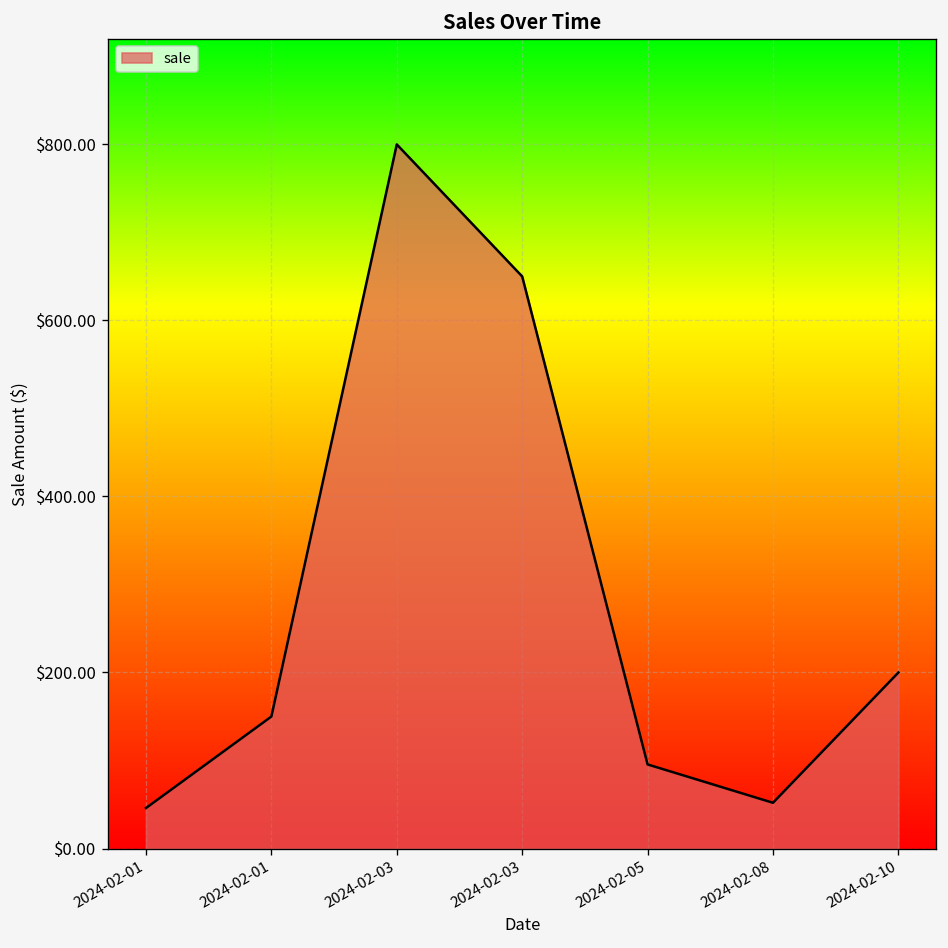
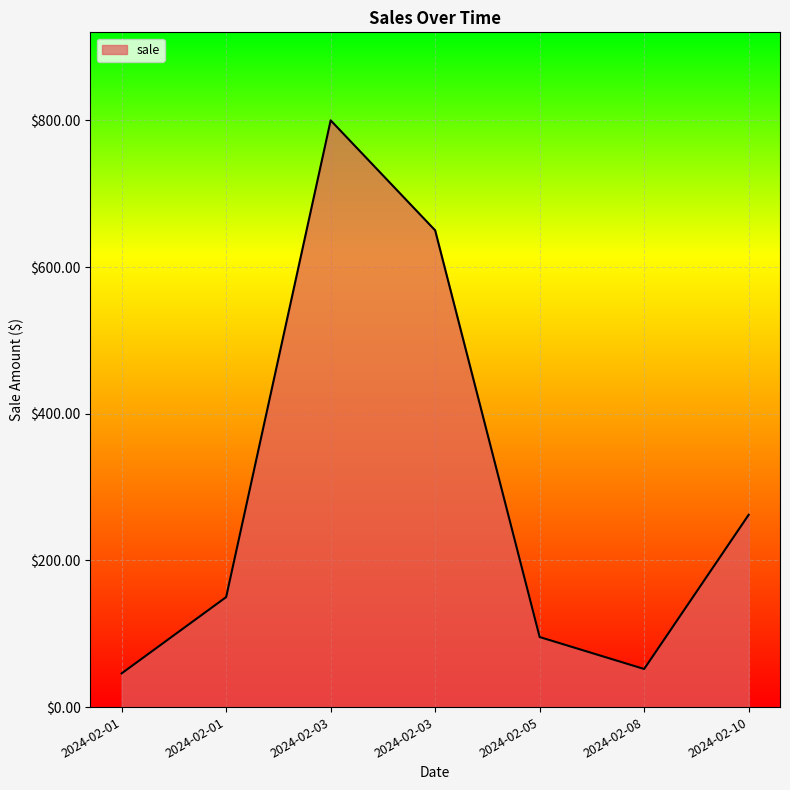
  {
    "2024-02-05": "$100",
    "2024-02-08": "$50",
-   "2024-02-10": "$200"
+   "2024-02-10": "$260"
  }
